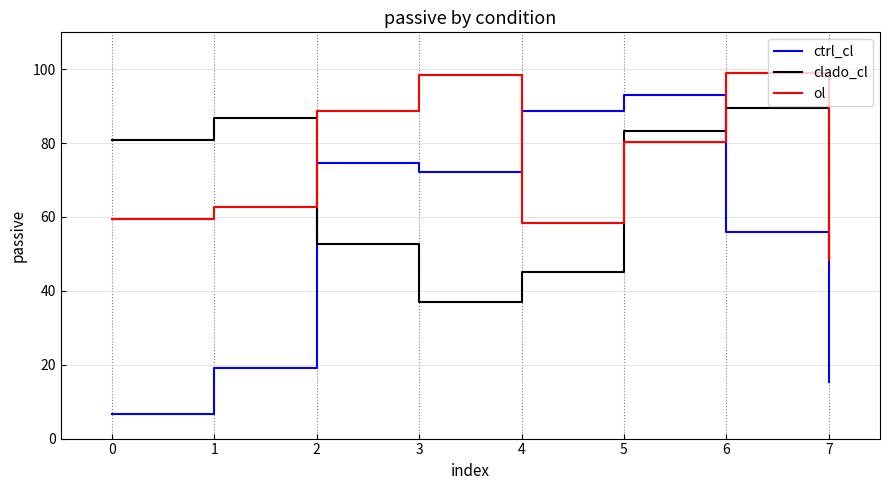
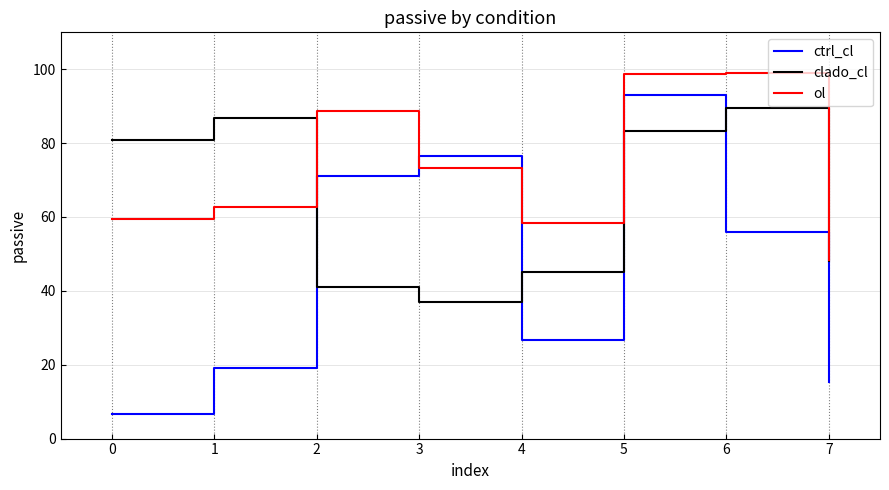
  {
    "ctrl_cl": {
      "0": 7,
      "1": 19,
-     "2": 75,
-     "3": 72,
-     "4": 89,
+     "2": 71,
+     "3": 77,
+     "4": 27,
      "5": 93,
      "6": 56,
      "7": 15
    },
    "clado_cl": {
      "0": 81,
      "1": 87,
-     "2": 53,
+     "2": 41,
      "3": 37,
      "4": 45,
      "5": 83,
      "6": 90
    },
    "ol": {
      "0": 60,
      "1": 63,
      "2": 89,
-     "3": 99,
+     "3": 73,
      "4": 58,
-     "5": 80,
+     "5": 99,
      "6": 99
    }
  }
